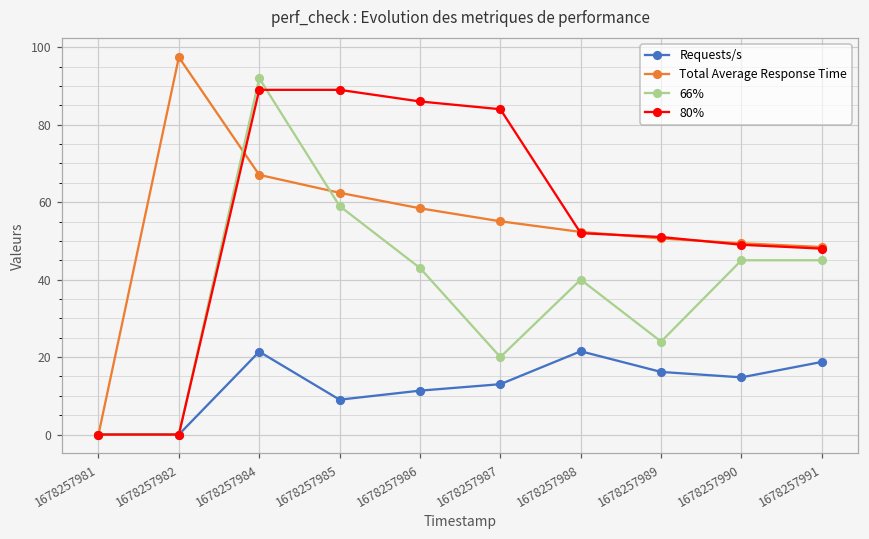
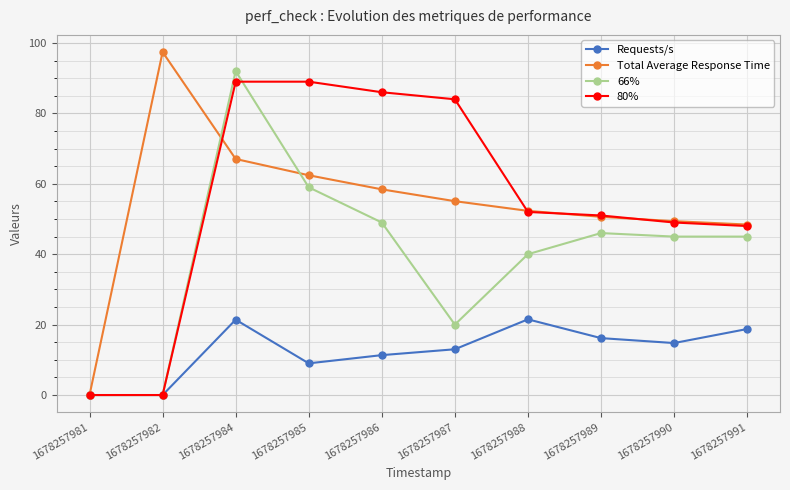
  {
    "Requests/s": {
      "1678257984": 21,
      "1678257985": 9,
      "1678257986": 11,
      "1678257987": 13,
      "1678257988": 22,
      "1678257989": 16,
      "1678257990": 15,
      "1678257991": 19
    },
    "Total Average Response Time": {
      "1678257982": 97,
      "1678257984": 67,
      "1678257985": 62,
      "1678257986": 58,
      "1678257987": 55
    },
    "66%": {
      "1678257984": 92,
      "1678257985": 59,
-     "1678257986": 43,
+     "1678257986": 49,
      "1678257987": 20,
      "1678257988": 40,
-     "1678257989": 24,
+     "1678257989": 46,
      "1678257990": 45,
      "1678257991": 45
    },
    "80%": {
      "1678257984": 89,
      "1678257985": 89,
      "1678257986": 86,
      "1678257987": 84
    }
  }
